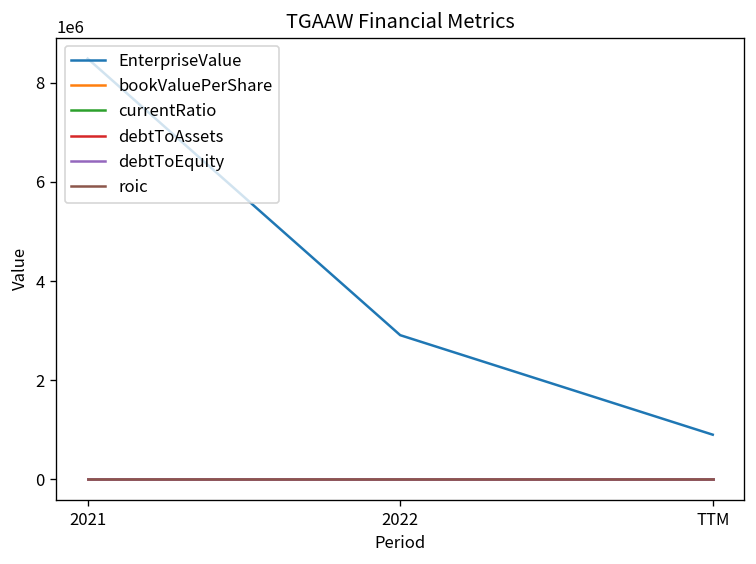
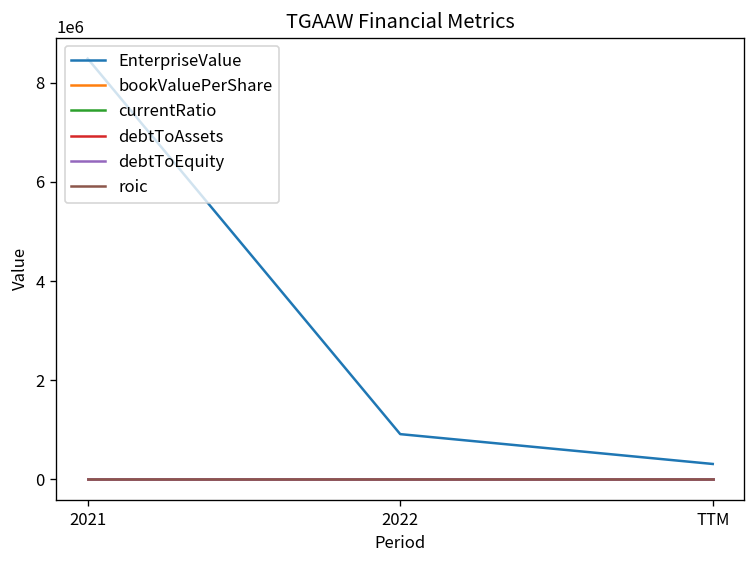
  {
    "EnterpriseValue": {
-     "2022": 2900000,
-     "TTM": 900000
+     "2022": 900000,
+     "TTM": 300000
    },
    "roic": {
      "2021": 0,
      "2022": 0,
      "TTM": 0
    }
  }
